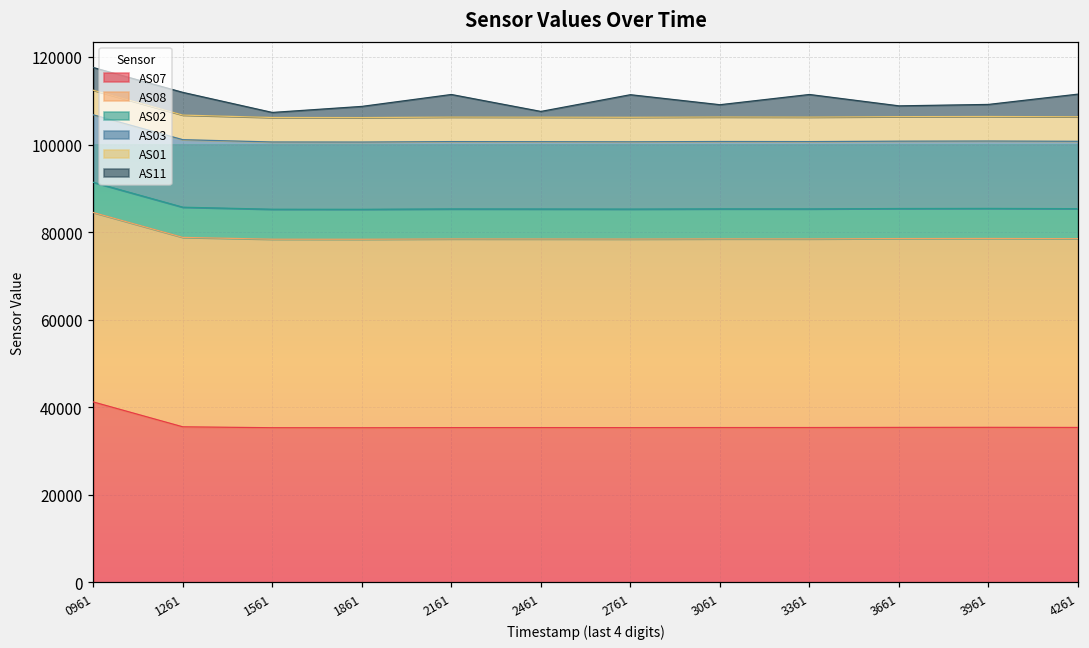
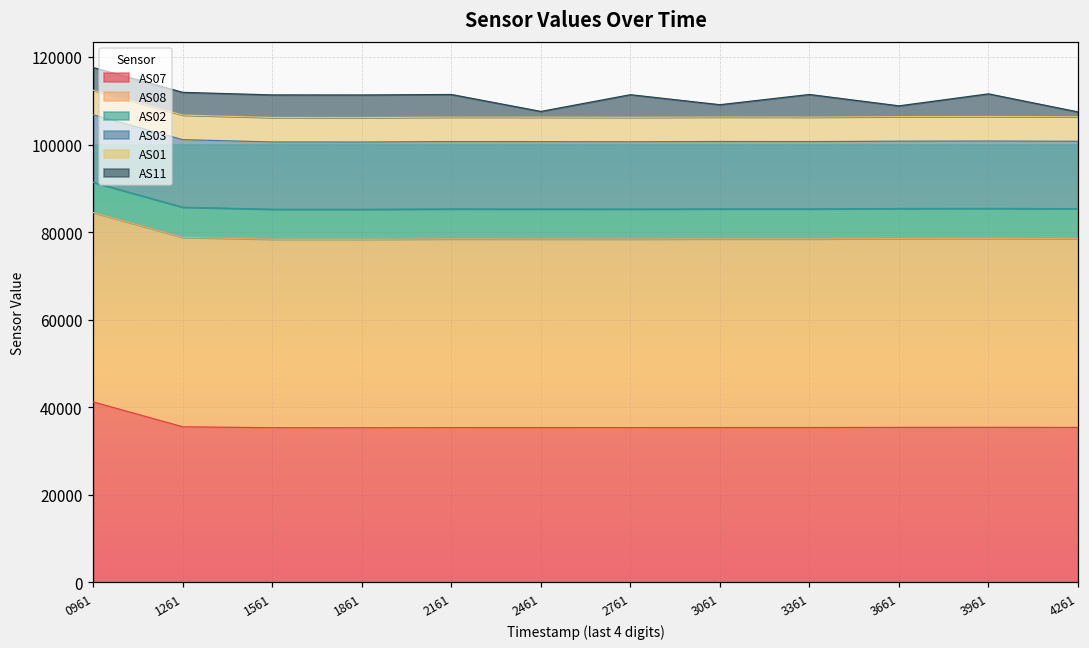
  {
    "AS07": {
      "0961": 41000,
      "1261": 36000,
      "1561": 35000,
      "1861": 35000,
      "2161": 35000,
      "2461": 35000,
      "2761": 35000,
      "3061": 35000,
      "3361": 35000,
      "3661": 35000,
      "3961": 35000,
      "4261": 35000
    },
    "AS11": {
      "0961": 5000,
      "1261": 5000,
-     "1561": 1000,
-     "1861": 3000,
+     "1561": 5000,
+     "1861": 5000,
      "2161": 5000,
      "2461": 1000,
      "2761": 5000,
      "3061": 3000,
      "3361": 5000,
      "3661": 2000,
-     "3961": 3000,
-     "4261": 5000
+     "3961": 5000,
+     "4261": 1000
    }
  }
